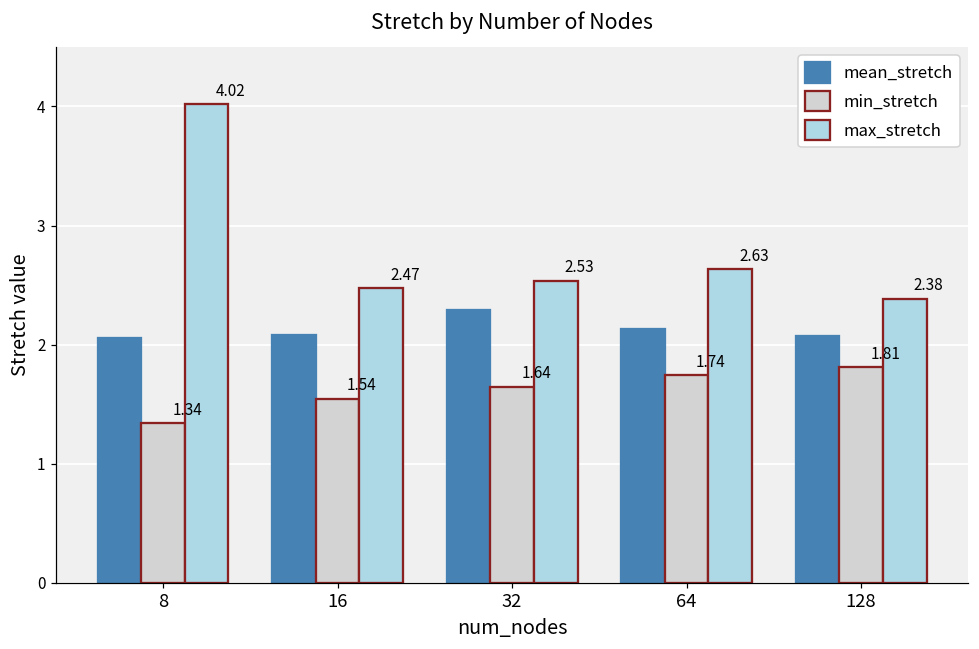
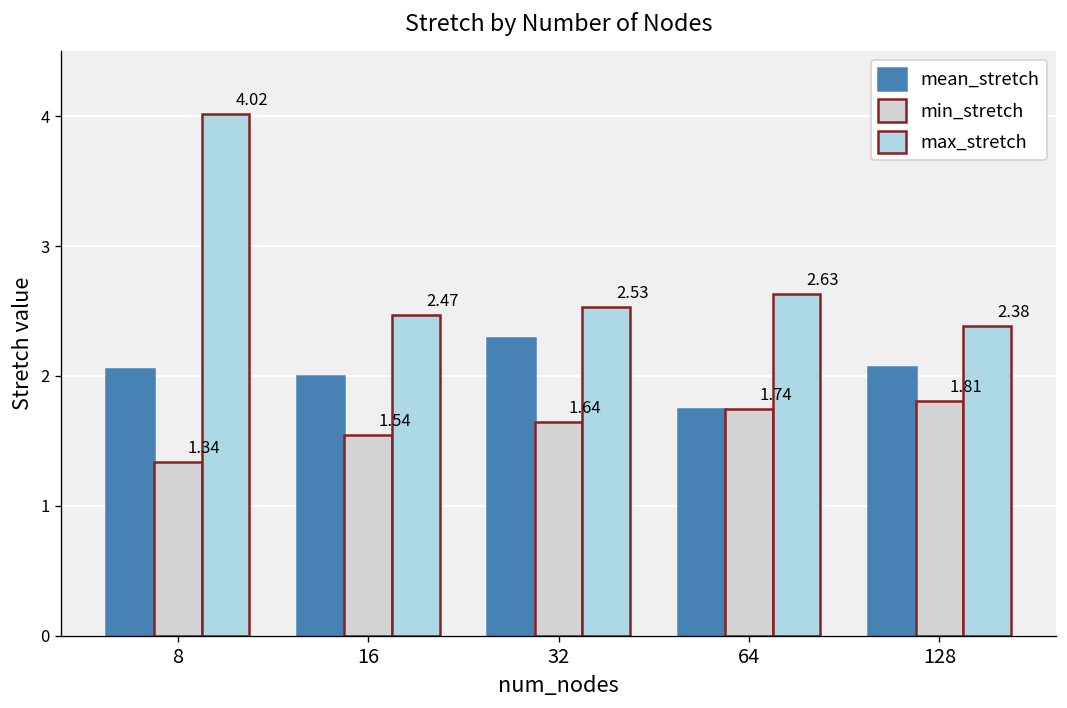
  {
    "mean_stretch": {
      "8": 2.05,
-     "16": 2.08,
+     "16": 2.00,
      "32": 2.29,
-     "64": 2.13,
+     "64": 1.75,
      "128": 2.07
    }
  }
